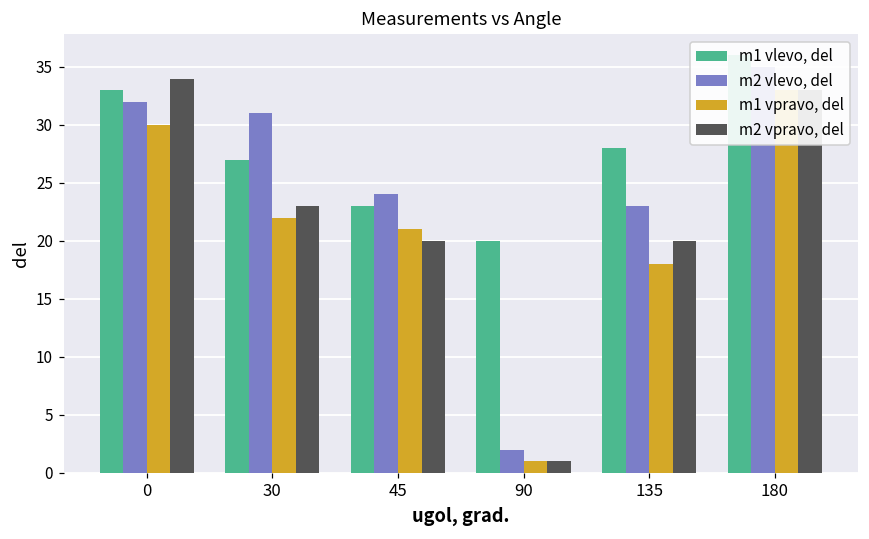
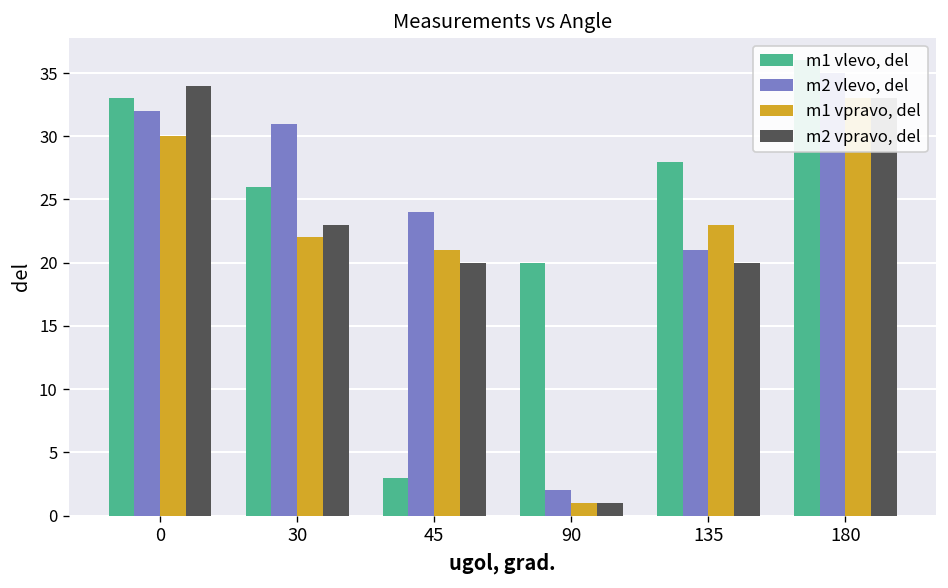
  {
    "m1 vlevo, del": {
      "0": 33,
-     "30": 27,
-     "45": 23,
+     "30": 26,
+     "45": 3,
      "90": 20,
      "135": 28
    },
    "m2 vlevo, del": {
      "0": 32,
      "30": 31,
      "45": 24,
      "90": 2,
-     "135": 23
+     "135": 21
    },
    "m1 vpravo, del": {
      "0": 30,
      "30": 22,
      "45": 21,
      "90": 1,
-     "135": 18
+     "135": 23
    },
    "m2 vpravo, del": {
      "0": 34,
      "30": 23,
      "45": 20,
      "90": 1,
      "135": 20
    }
  }
